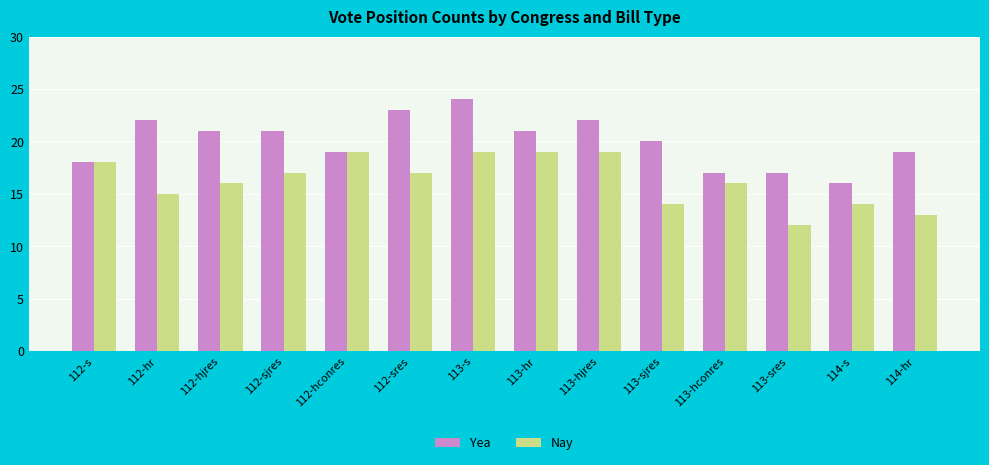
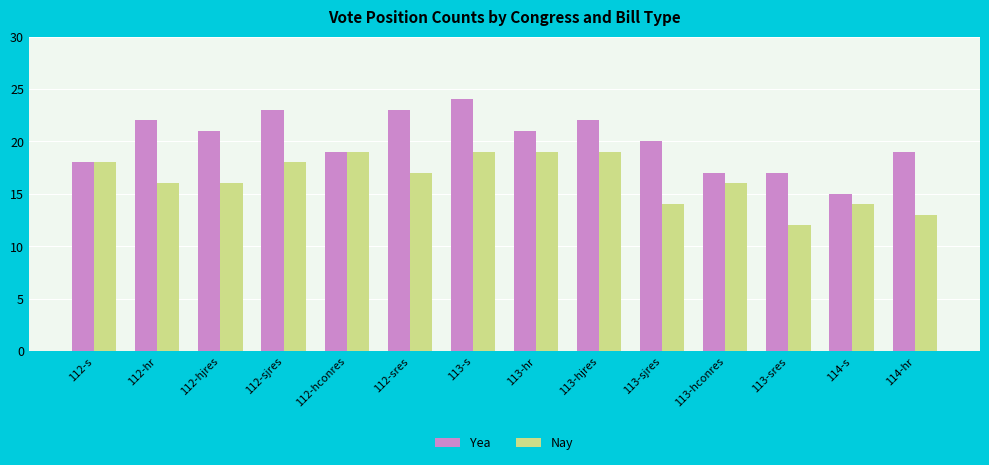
  {
    "Yea": {
      "112-s": 18,
      "112-hr": 22,
      "112-hjres": 21,
-     "112-sjres": 21,
+     "112-sjres": 23,
      "112-hconres": 19,
      "112-sres": 23,
      "113-s": 24,
      "113-hr": 21,
      "113-hjres": 22,
      "113-sjres": 20,
      "113-hconres": 17,
      "113-sres": 17,
-     "114-s": 16,
+     "114-s": 15,
      "114-hr": 19
    },
    "Nay": {
      "112-s": 18,
-     "112-hr": 15,
+     "112-hr": 16,
      "112-hjres": 16,
-     "112-sjres": 17,
+     "112-sjres": 18,
      "112-hconres": 19,
      "112-sres": 17,
      "113-s": 19,
      "113-hr": 19,
      "113-hjres": 19,
      "113-sjres": 14,
      "113-hconres": 16,
      "113-sres": 12,
      "114-s": 14,
      "114-hr": 13
    }
  }
